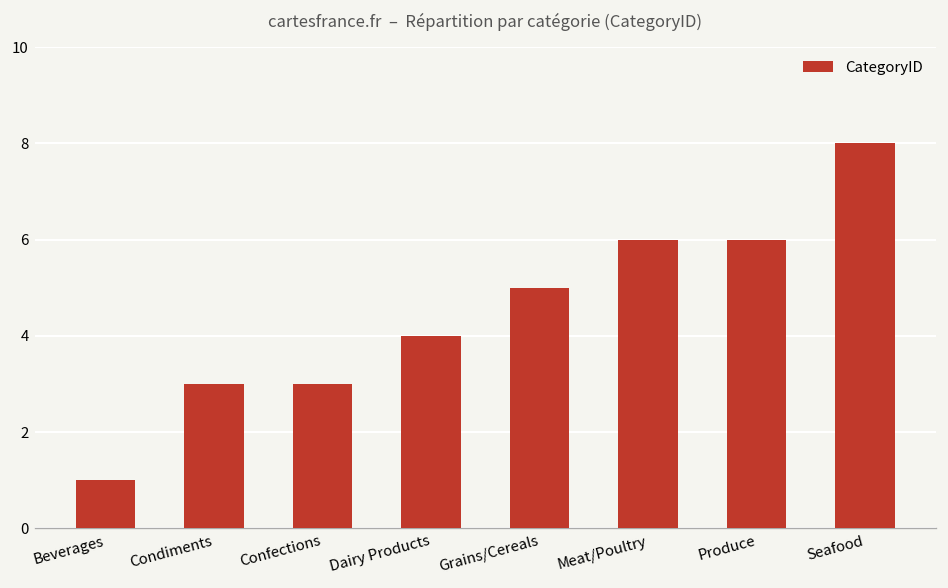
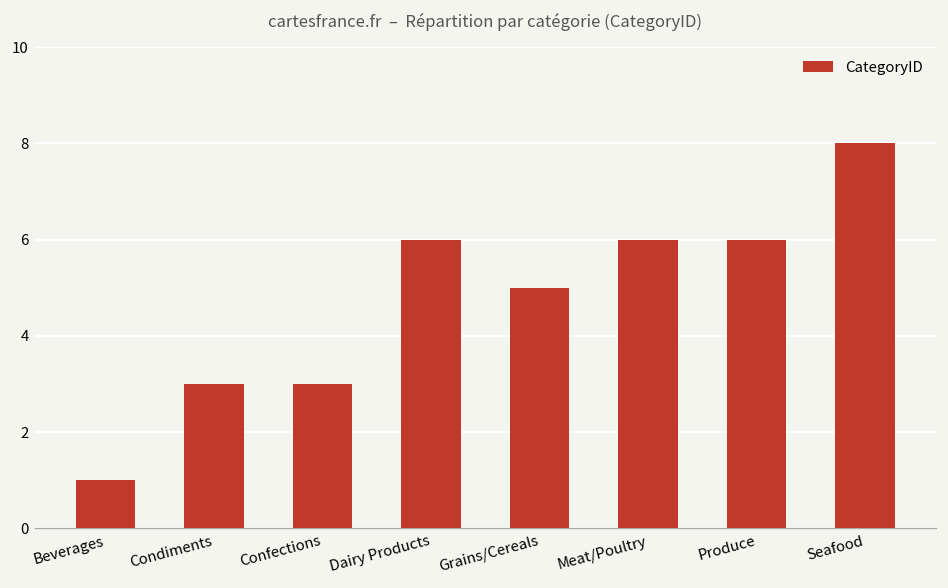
  {
    "Beverages": 1,
    "Condiments": 3,
    "Confections": 3,
-   "Dairy Products": 4,
+   "Dairy Products": 6,
    "Grains/Cereals": 5,
    "Meat/Poultry": 6,
    "Produce": 6,
    "Seafood": 8
  }
